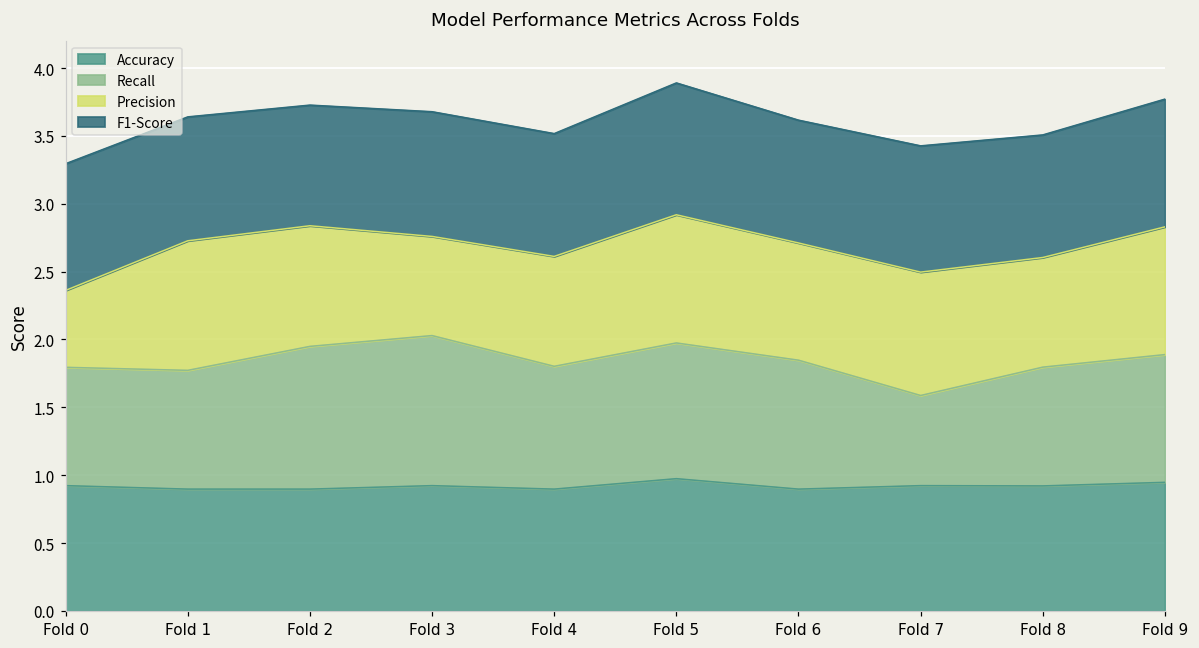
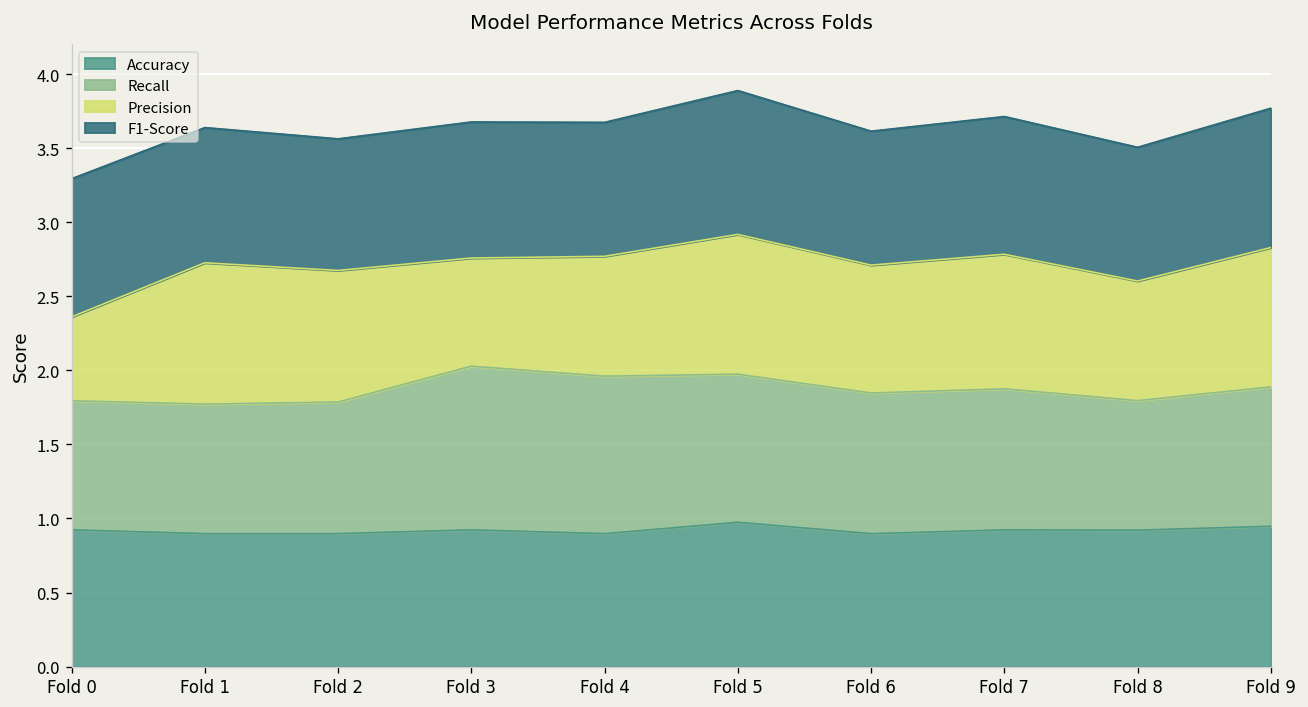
  {
    "Recall": {
      "Fold 0": 0.87,
      "Fold 1": 0.87,
-     "Fold 2": 1.05,
+     "Fold 2": 0.89,
      "Fold 3": 1.11,
-     "Fold 4": 0.90,
+     "Fold 4": 1.06,
      "Fold 5": 1.00,
      "Fold 6": 0.95,
-     "Fold 7": 0.66,
+     "Fold 7": 0.95,
      "Fold 8": 0.88,
      "Fold 9": 0.94
    },
    "Precision": {
      "Fold 0": 0.57,
      "Fold 1": 0.95,
      "Fold 2": 0.89,
      "Fold 3": 0.73,
      "Fold 4": 0.81,
      "Fold 5": 0.94,
      "Fold 6": 0.86,
      "Fold 7": 0.91,
      "Fold 8": 0.81,
      "Fold 9": 0.94
    }
  }
